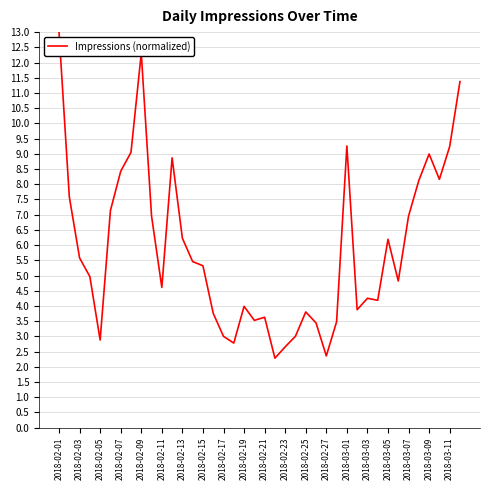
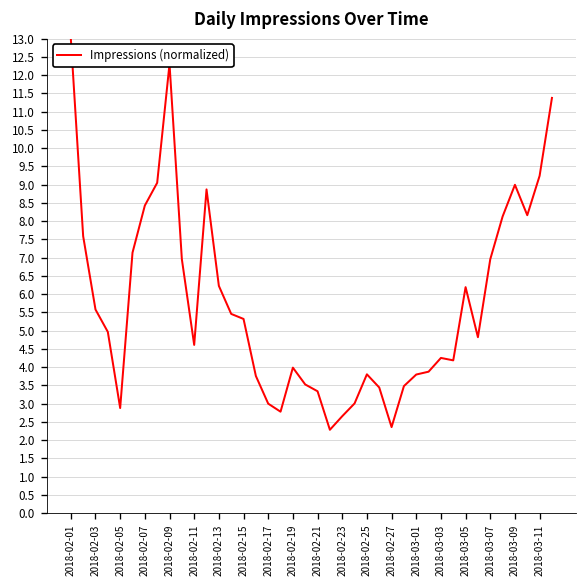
  {
    "2018-02-01": 13.0,
    "2018-02-03": 5.6,
    "2018-02-05": 2.9,
    "2018-02-07": 8.4,
    "2018-02-11": 4.6,
    "2018-02-13": 6.2,
    "2018-02-15": 5.3,
    "2018-02-17": 3.0,
    "2018-02-19": 4.0,
-   "2018-02-21": 3.6,
+   "2018-02-21": 3.3,
    "2018-02-23": 2.7,
    "2018-02-25": 3.8,
    "2018-02-27": 2.4,
-   "2018-03-01": 9.3,
+   "2018-03-01": 3.8,
    "2018-03-03": 4.3,
    "2018-03-05": 6.2,
    "2018-03-07": 7.0,
    "2018-03-09": 9.0,
    "2018-03-11": 9.2
  }
